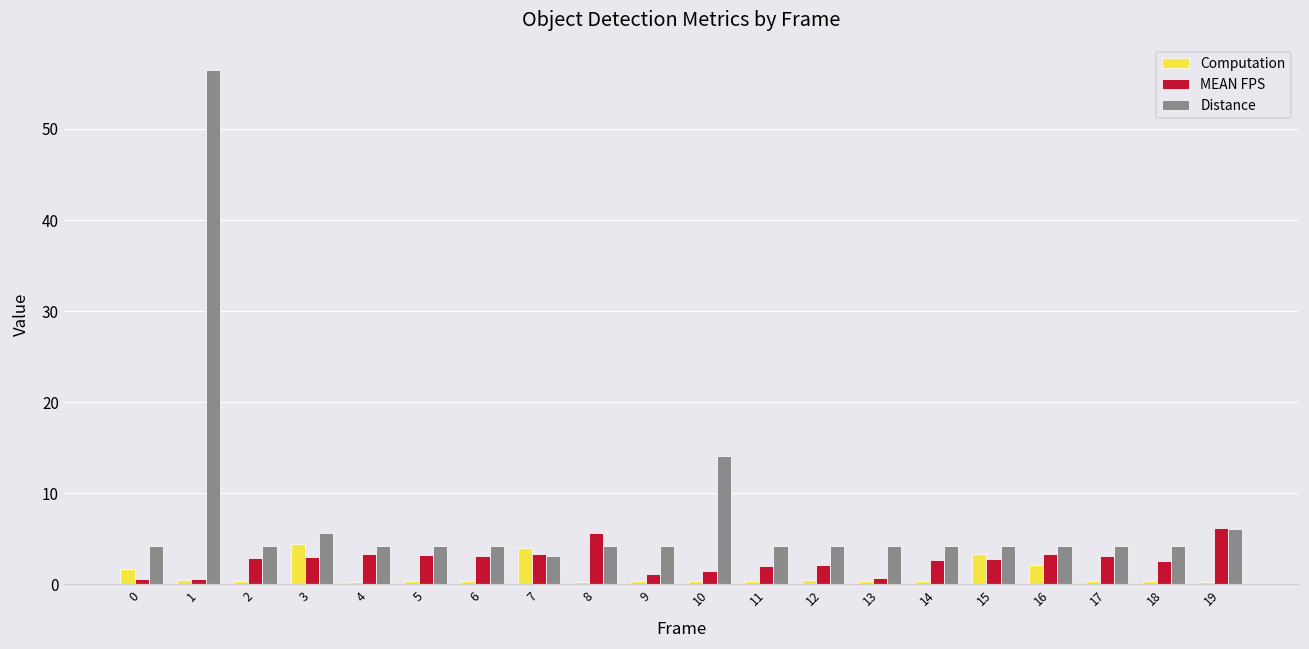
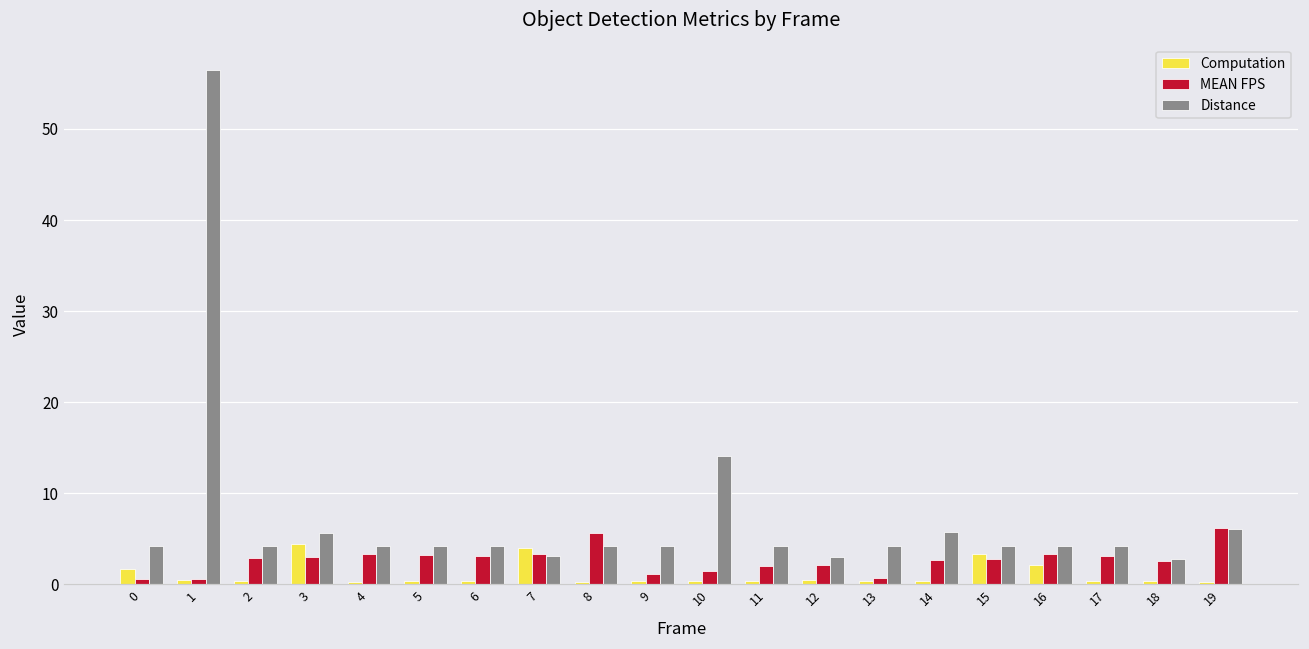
  {
    "Computation": {
      "0": 2,
      "1": 0,
      "2": 0,
      "3": 4,
      "5": 0,
      "6": 0,
      "7": 4,
      "9": 0,
      "10": 0,
      "11": 0,
      "12": 0,
      "13": 0,
      "14": 0,
      "15": 3,
      "16": 2,
      "17": 0,
      "18": 0
    },
    "MEAN FPS": {
      "0": 1,
      "1": 1,
      "2": 3,
      "3": 3,
      "4": 3,
      "5": 3,
      "6": 3,
      "7": 3,
      "8": 6,
      "9": 1,
      "10": 1,
      "11": 2,
      "12": 2,
      "13": 1,
      "14": 3,
      "15": 3,
      "16": 3,
      "17": 3,
      "18": 3,
      "19": 6
    },
    "Distance": {
      "0": 4,
      "1": 56,
      "2": 4,
      "3": 6,
      "4": 4,
      "5": 4,
      "6": 4,
      "7": 3,
      "8": 4,
      "9": 4,
      "10": 14,
      "11": 4,
-     "12": 4,
+     "12": 3,
      "13": 4,
-     "14": 4,
+     "14": 6,
      "15": 4,
      "16": 4,
      "17": 4,
-     "18": 4,
+     "18": 3,
      "19": 6
    }
  }
